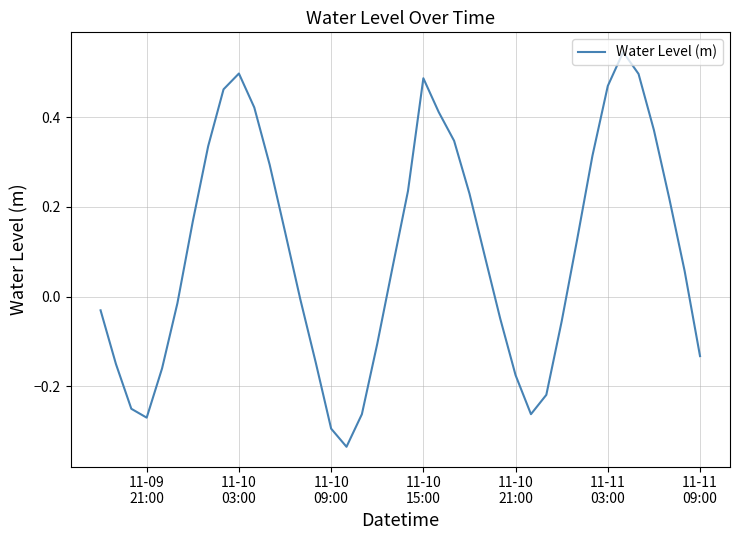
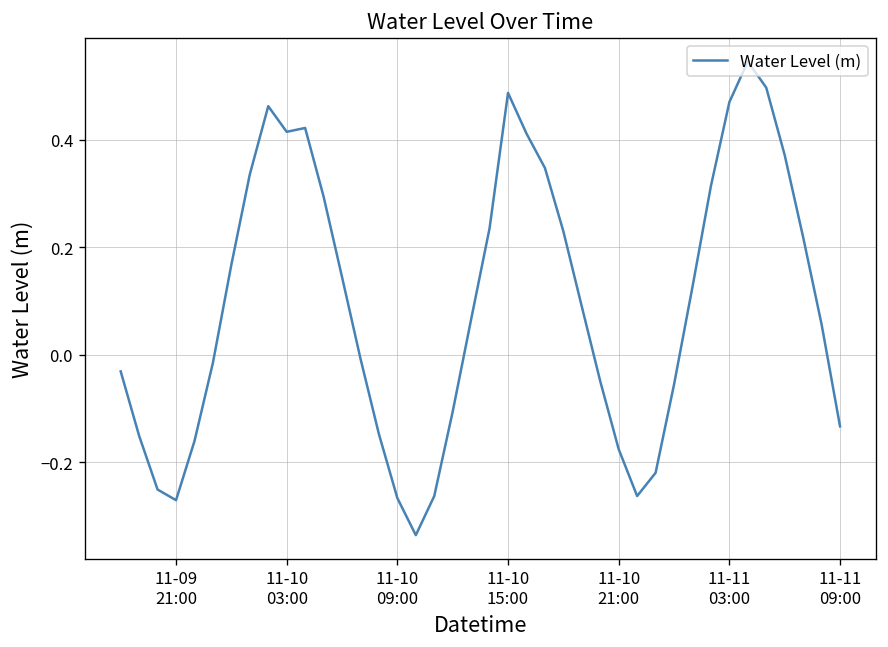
  {
    "11-09 21:00": -0.27,
-   "11-10 03:00": 0.50,
-   "11-10 09:00": -0.29,
+   "11-10 03:00": 0.41,
+   "11-10 09:00": -0.27,
    "11-10 15:00": 0.49,
    "11-10 21:00": -0.18,
    "11-11 03:00": 0.47,
    "11-11 09:00": -0.13
  }
